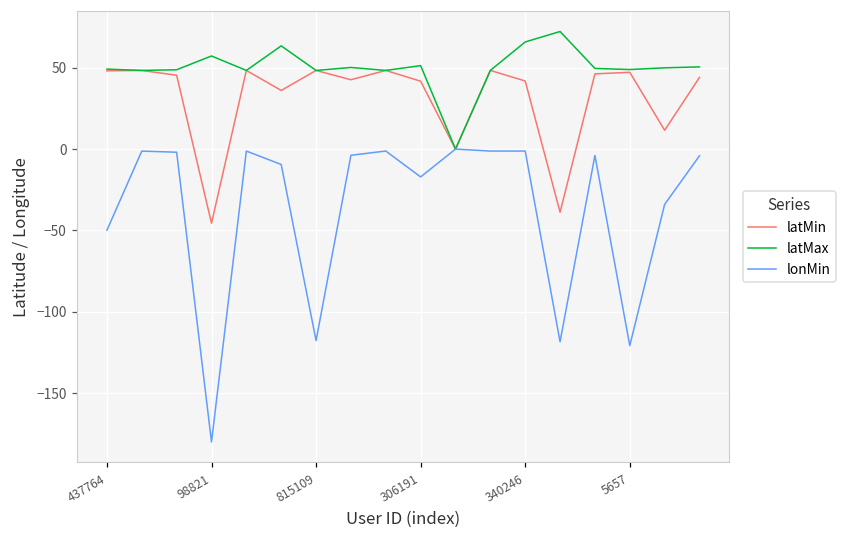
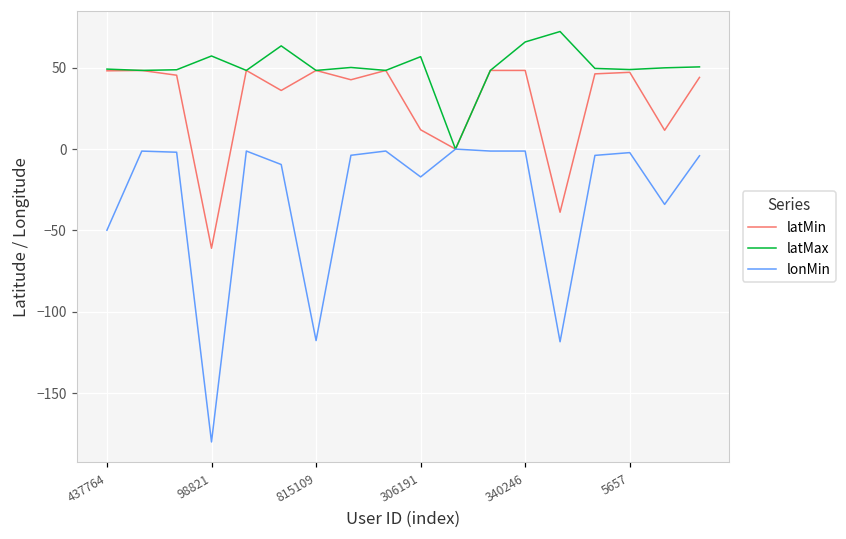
  {
    "latMin": {
-     "98821": -46,
-     "306191": 42,
-     "340246": 42
+     "98821": -61,
+     "306191": 12,
+     "340246": 48
    },
    "latMax": {
      "98821": 57,
-     "306191": 51,
+     "306191": 57,
      "340246": 66
    },
    "lonMin": {
      "437764": -50,
      "98821": -180,
      "815109": -118,
      "306191": -17,
      "340246": -1,
-     "5657": -121
+     "5657": -2
    }
  }
